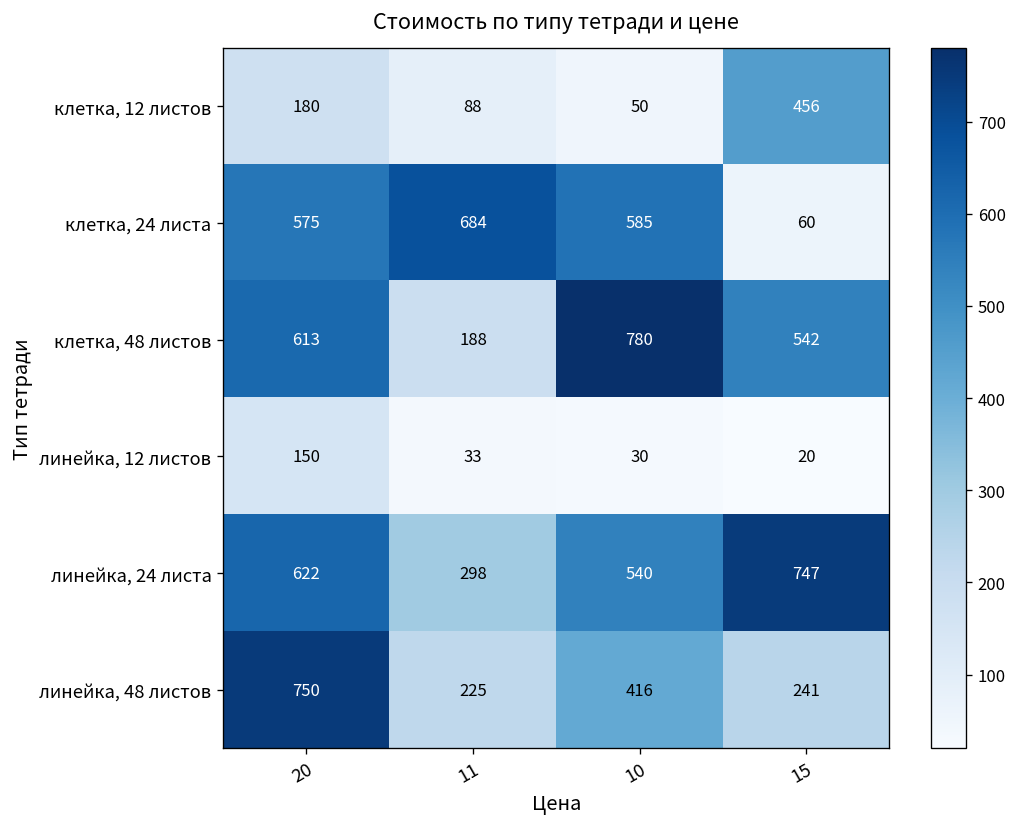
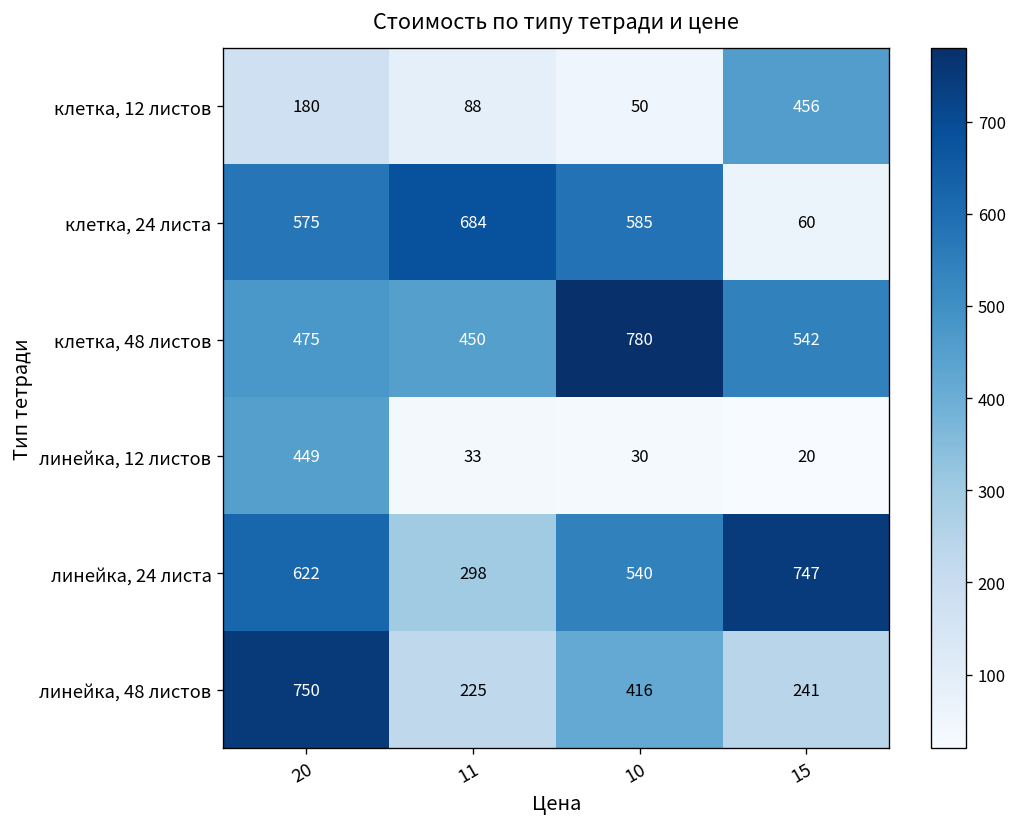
  {
    "клетка, 12 листов": {
      "20": 180,
      "11": 88,
      "10": 50,
      "15": 456
    },
    "клетка, 24 листа": {
      "20": 575,
      "11": 684,
      "10": 585,
      "15": 60
    },
    "клетка, 48 листов": {
-     "20": 613,
-     "11": 188,
+     "20": 475,
+     "11": 450,
      "10": 780,
      "15": 542
    },
    "линейка, 12 листов": {
-     "20": 150,
+     "20": 449,
      "11": 33,
      "10": 30,
      "15": 20
    },
    "линейка, 24 листа": {
      "20": 622,
      "11": 298,
      "10": 540,
      "15": 747
    },
    "линейка, 48 листов": {
      "20": 750,
      "11": 225,
      "10": 416,
      "15": 241
    }
  }
